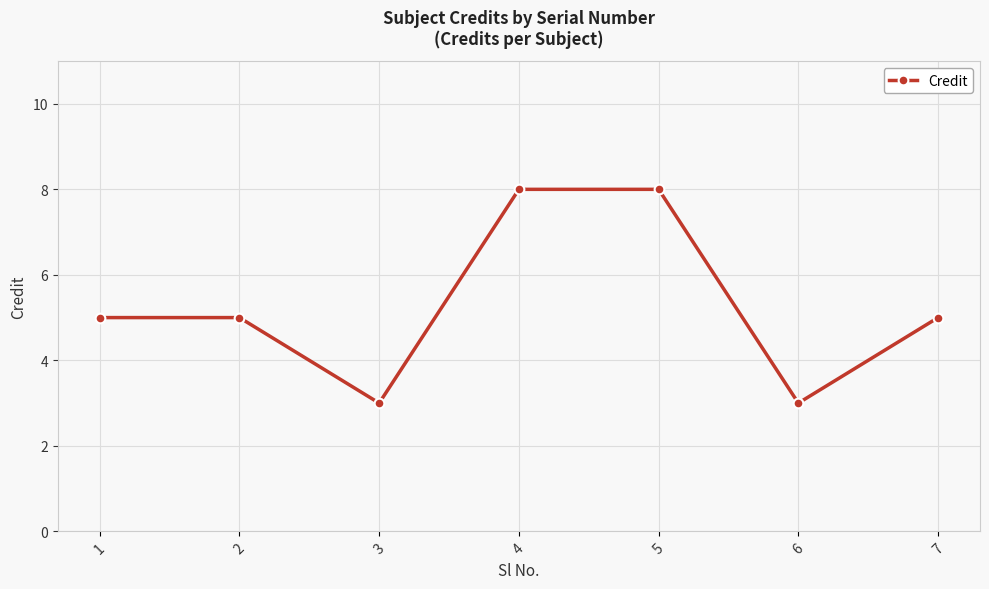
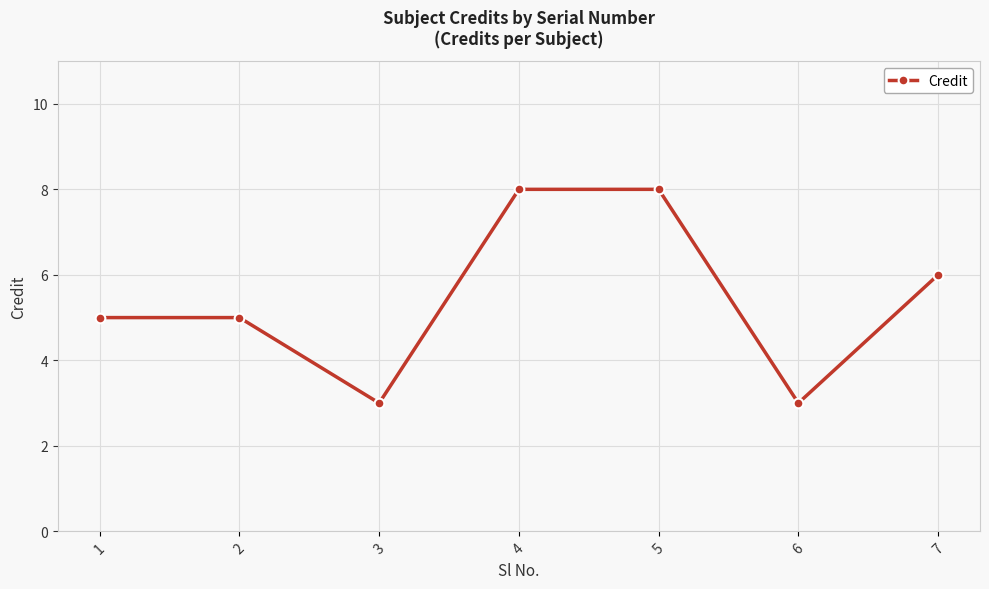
  {
    "1": 5,
    "2": 5,
    "3": 3,
    "4": 8,
    "5": 8,
    "6": 3,
-   "7": 5
+   "7": 6
  }
